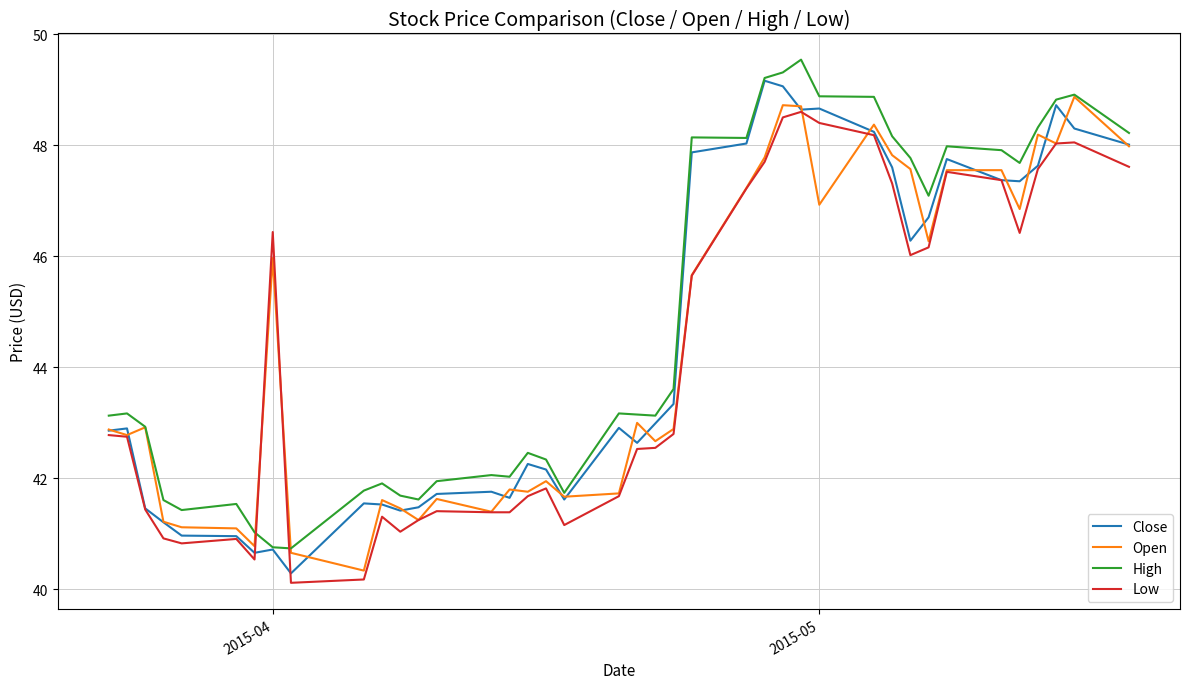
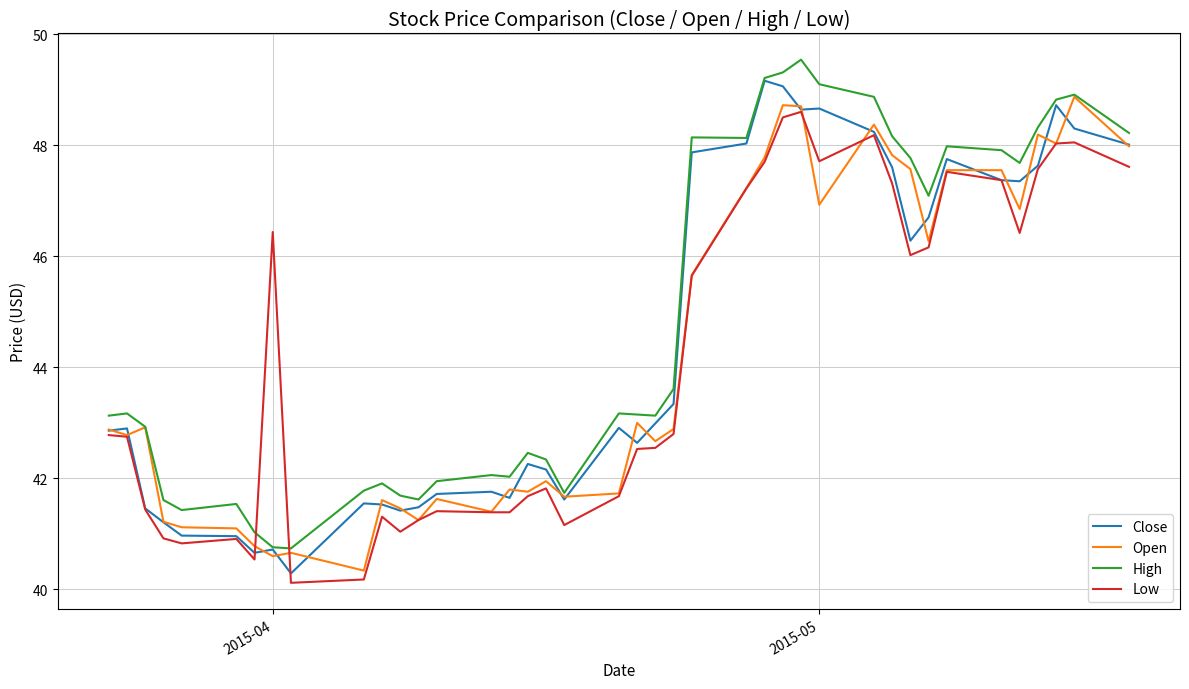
  {
    "Close": {
      "2015-05": 48.7
    },
    "Open": {
-     "2015-04": 46.0,
+     "2015-04": 40.6,
      "2015-05": 46.9
    },
    "High": {
-     "2015-05": 48.9
+     "2015-05": 49.1
    },
    "Low": {
      "2015-04": 46.4,
-     "2015-05": 48.4
+     "2015-05": 47.7
    }
  }
